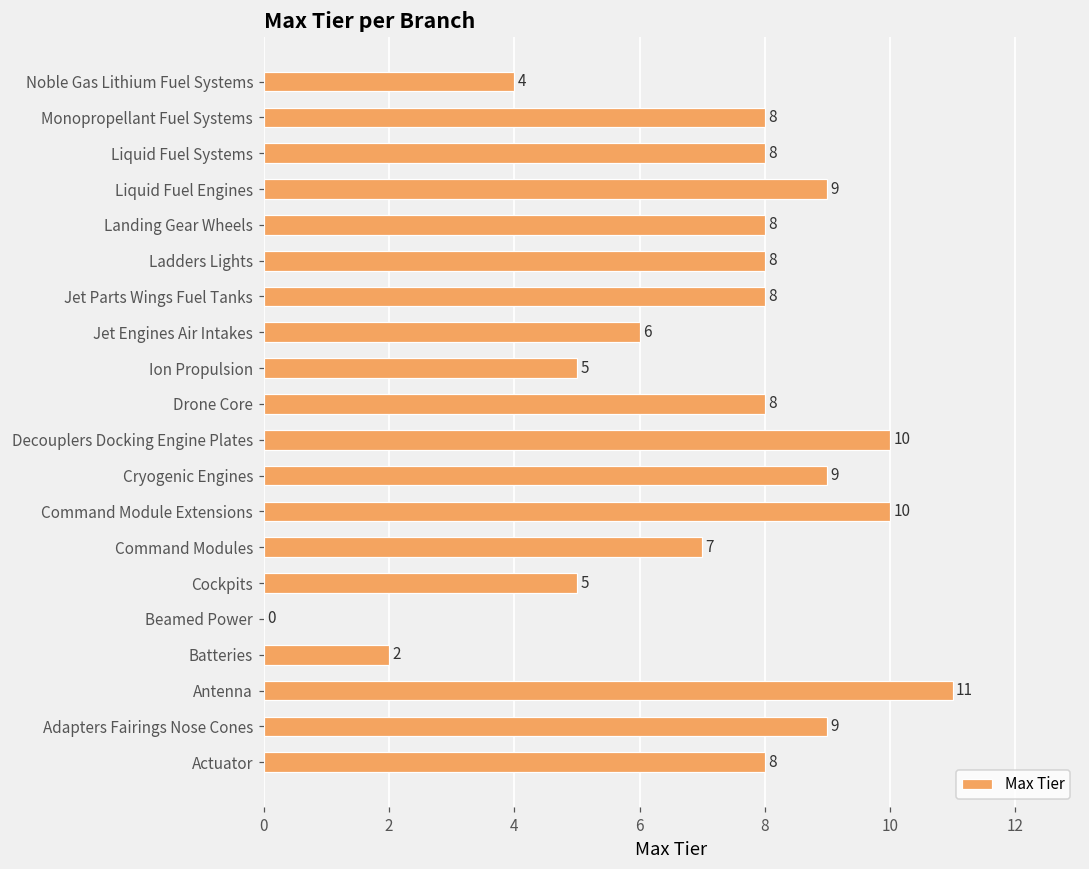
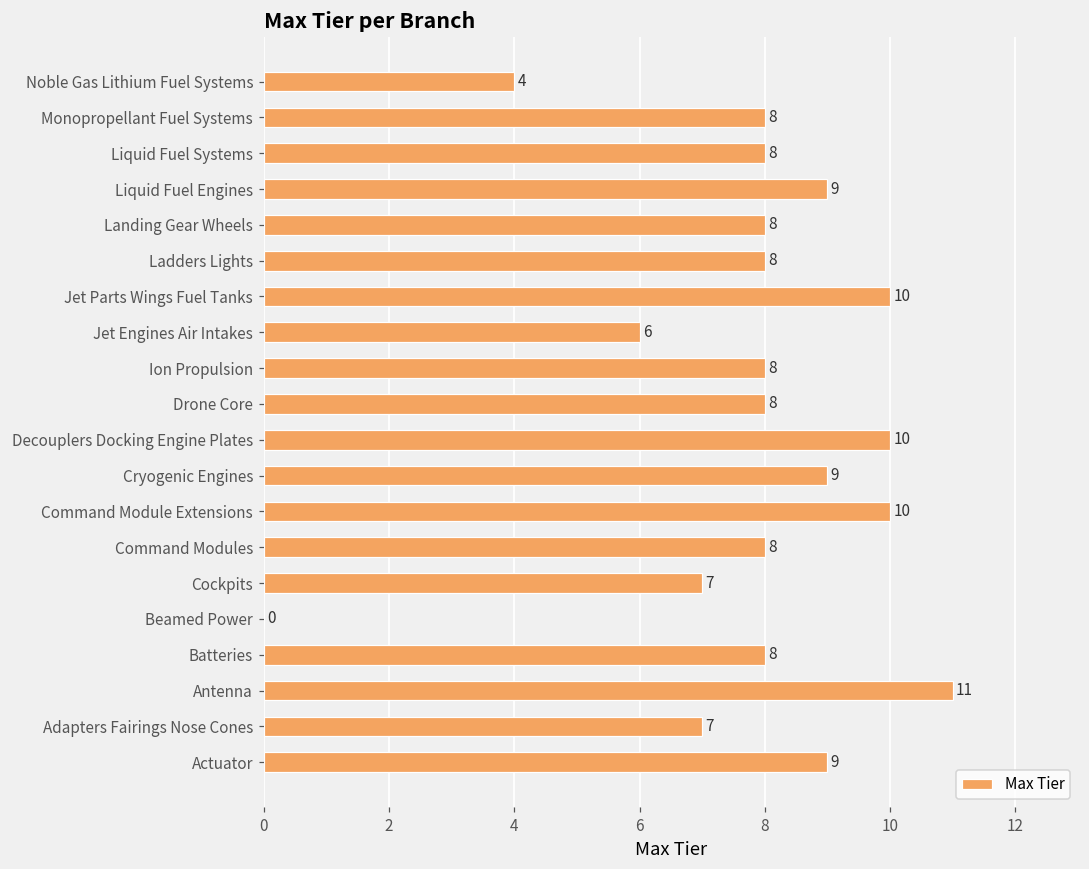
  {
    "Noble Gas Lithium Fuel Systems": 4,
    "Monopropellant Fuel Systems": 8,
    "Liquid Fuel Systems": 8,
    "Liquid Fuel Engines": 9,
    "Landing Gear Wheels": 8,
    "Ladders Lights": 8,
-   "Jet Parts Wings Fuel Tanks": 8,
+   "Jet Parts Wings Fuel Tanks": 10,
    "Jet Engines Air Intakes": 6,
-   "Ion Propulsion": 5,
+   "Ion Propulsion": 8,
    "Drone Core": 8,
    "Decouplers Docking Engine Plates": 10,
    "Cryogenic Engines": 9,
    "Command Module Extensions": 10,
-   "Command Modules": 7,
-   "Cockpits": 5,
+   "Command Modules": 8,
+   "Cockpits": 7,
    "Beamed Power": 0,
-   "Batteries": 2,
+   "Batteries": 8,
    "Antenna": 11,
-   "Adapters Fairings Nose Cones": 9,
-   "Actuator": 8
+   "Adapters Fairings Nose Cones": 7,
+   "Actuator": 9
  }
